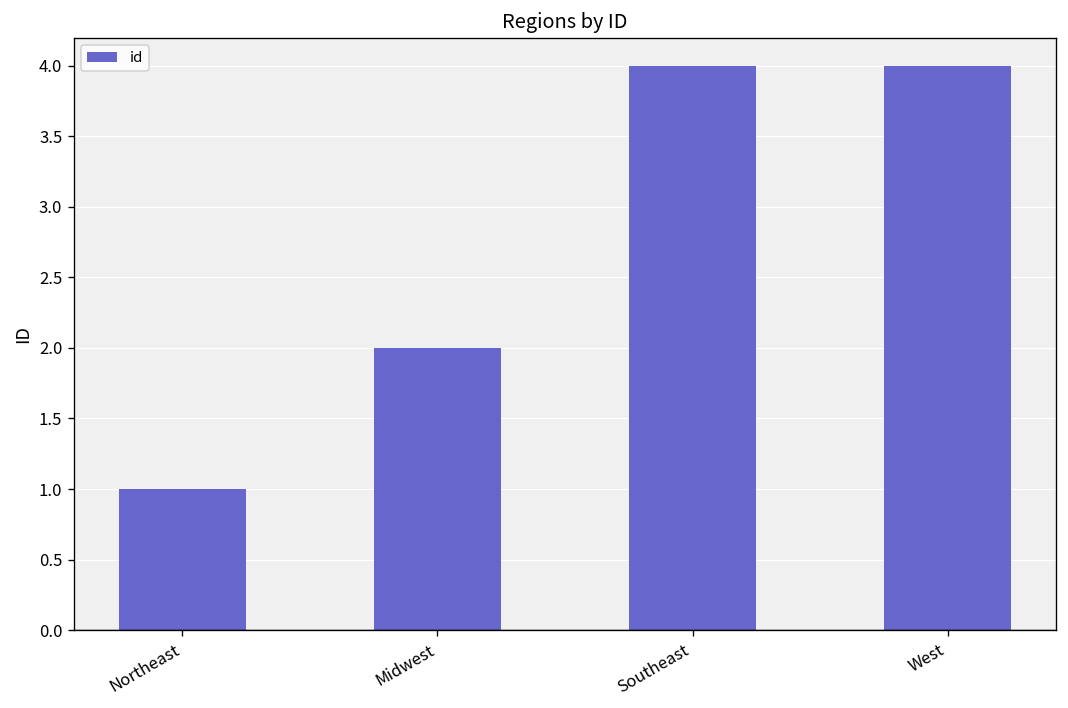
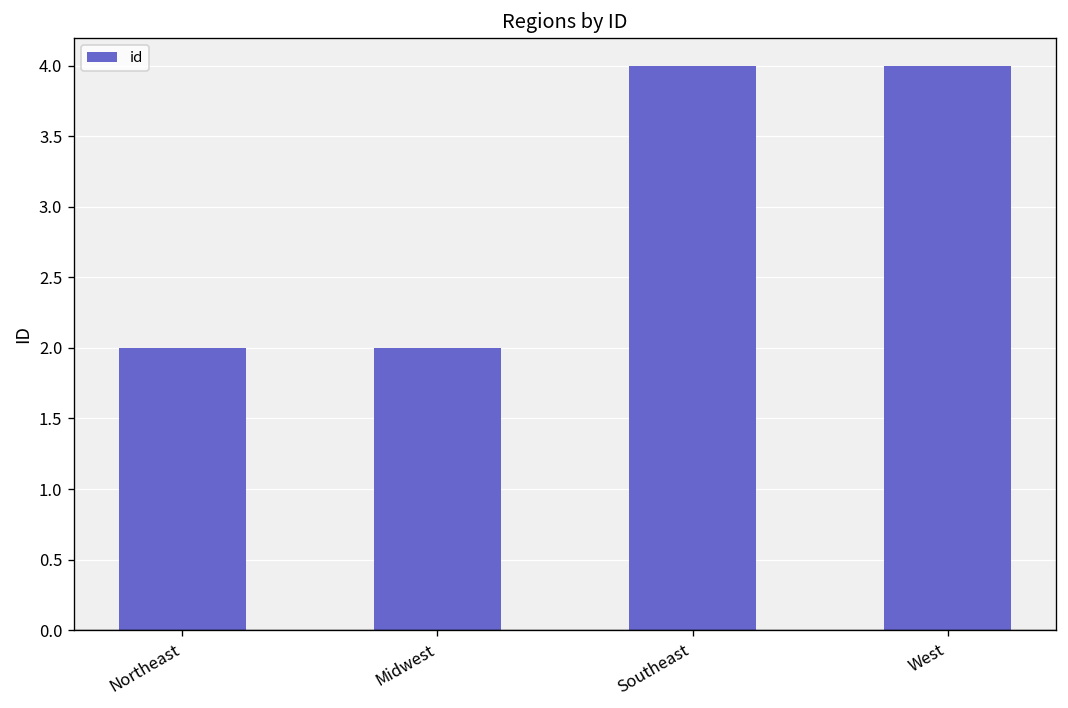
  {
-   "Northeast": 1,
+   "Northeast": 2,
    "Midwest": 2,
    "Southeast": 4,
    "West": 4
  }
